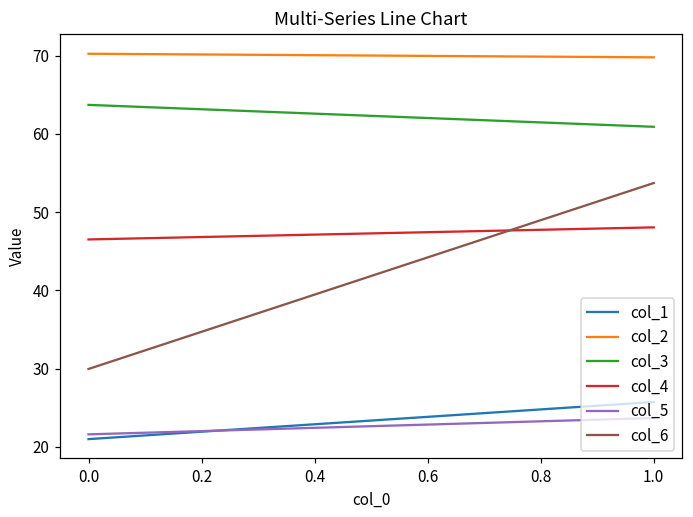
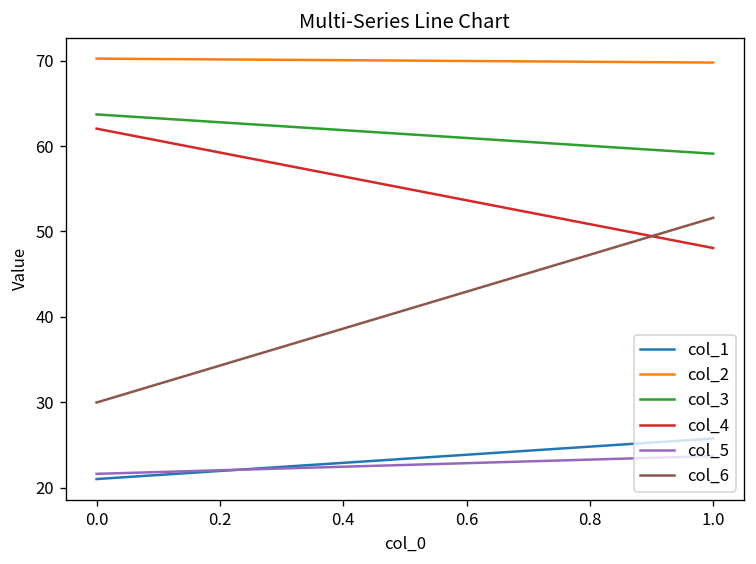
  {
    "col_1": {
      "0.0": 21
    },
    "col_2": {
      "0.0": 70,
      "1.0": 70
    },
    "col_3": {
      "0.0": 64,
-     "1.0": 61
+     "1.0": 59
    },
    "col_4": {
-     "0.0": 47,
+     "0.0": 62,
      "1.0": 48
    },
    "col_5": {
      "0.0": 22
    },
    "col_6": {
      "0.0": 30,
-     "1.0": 54
+     "1.0": 52
    }
  }
